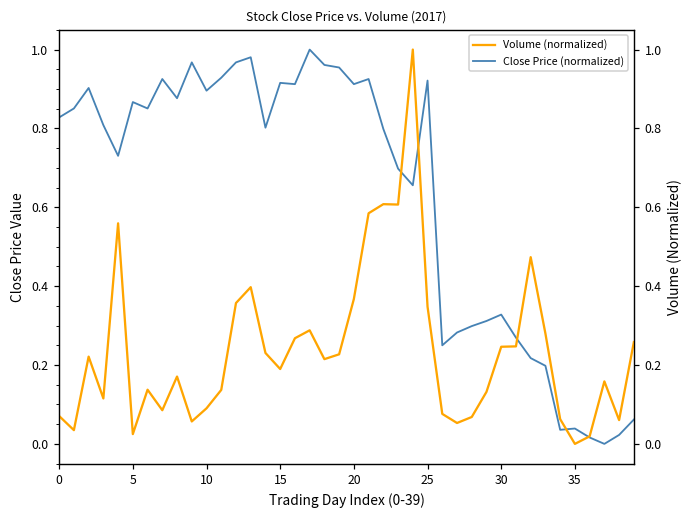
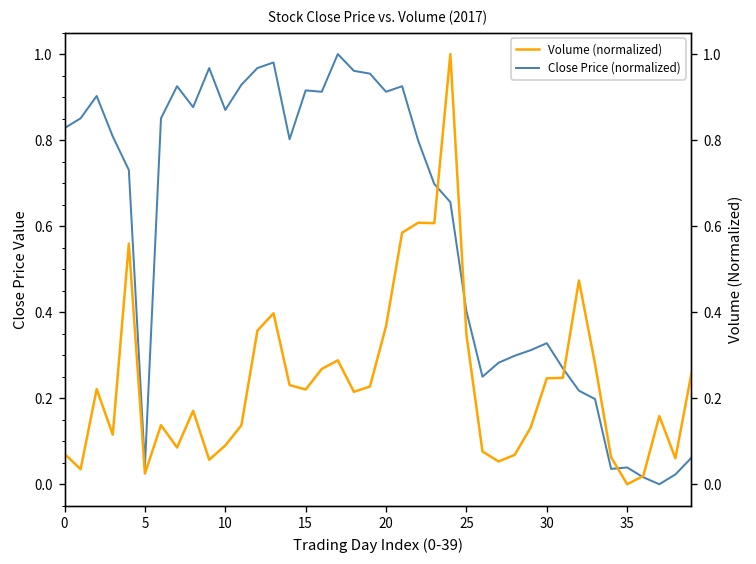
  {
    "Close Price (normalized)": {
      "0": 0.83,
-     "5": 0.87,
-     "10": 0.90,
+     "5": 0.04,
+     "10": 0.87,
      "15": 0.92,
      "20": 0.91,
-     "25": 0.92,
+     "25": 0.40,
      "30": 0.33,
      "35": 0.04
    },
    "Volume (normalized)": {
      "0": 0.07,
      "5": 0.02,
      "10": 0.09,
-     "15": 0.19,
+     "15": 0.22,
      "20": 0.37,
      "25": 0.35,
      "30": 0.25,
      "35": 0.00
    }
  }
